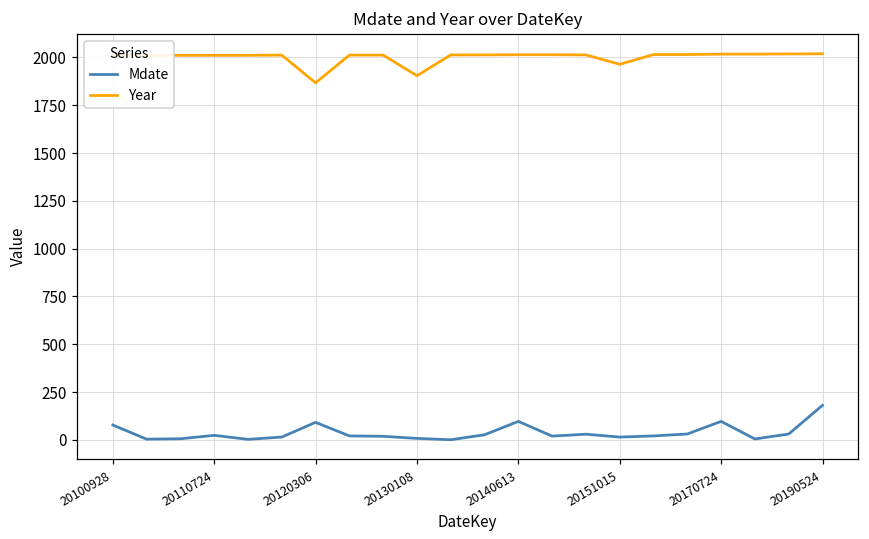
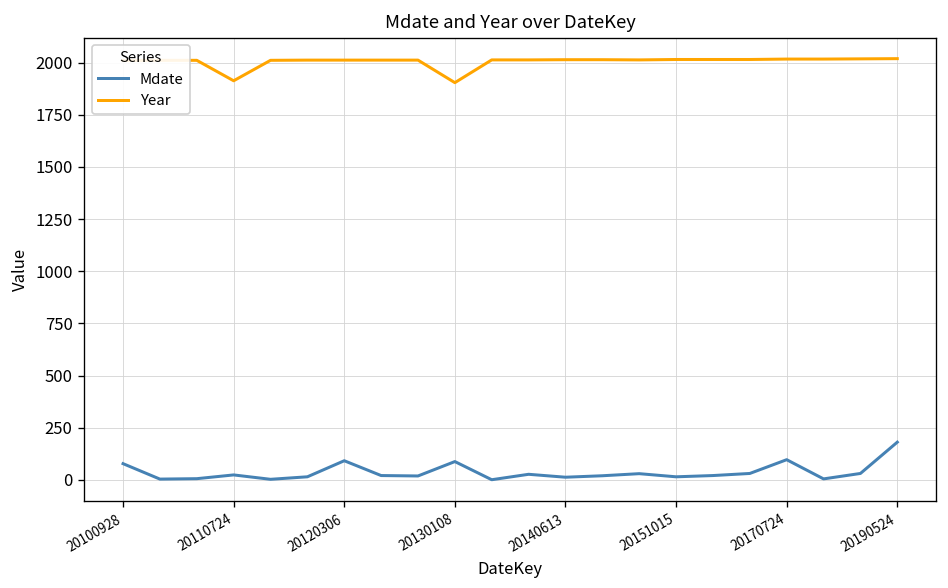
  {
    "Mdate": {
      "20100928": 80,
      "20110724": 20,
      "20120306": 90,
-     "20130108": 10,
-     "20140613": 100,
+     "20130108": 90,
+     "20140613": 10,
      "20151015": 20,
      "20170724": 100,
      "20190524": 180
    },
    "Year": {
-     "20110724": 2010,
-     "20120306": 1870,
+     "20110724": 1910,
+     "20120306": 2010,
      "20130108": 1900,
      "20140613": 2010,
-     "20151015": 1960,
+     "20151015": 2020,
      "20170724": 2020,
      "20190524": 2020
    }
  }
